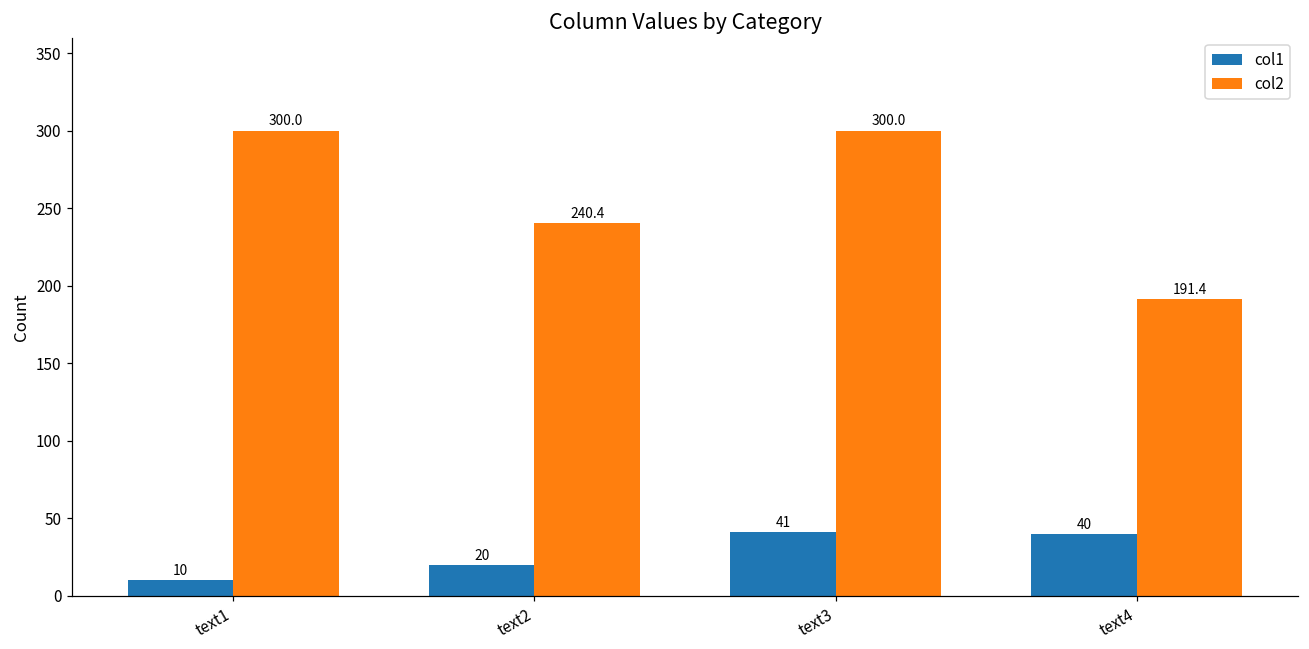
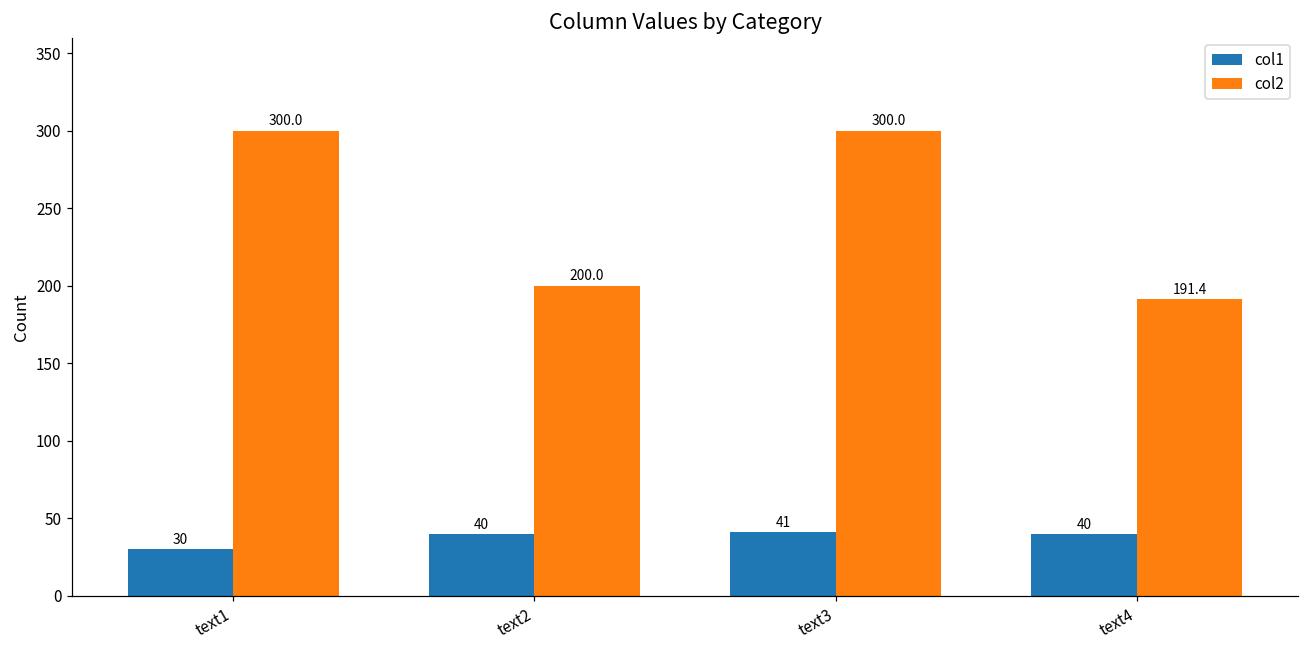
  {
    "col1": {
-     "text1": 10,
-     "text2": 20,
+     "text1": 30,
+     "text2": 40,
      "text3": 41,
      "text4": 40
    },
    "col2": {
      "text1": 300.0,
-     "text2": 240.4,
+     "text2": 200.0,
      "text3": 300.0,
      "text4": 191.4
    }
  }
